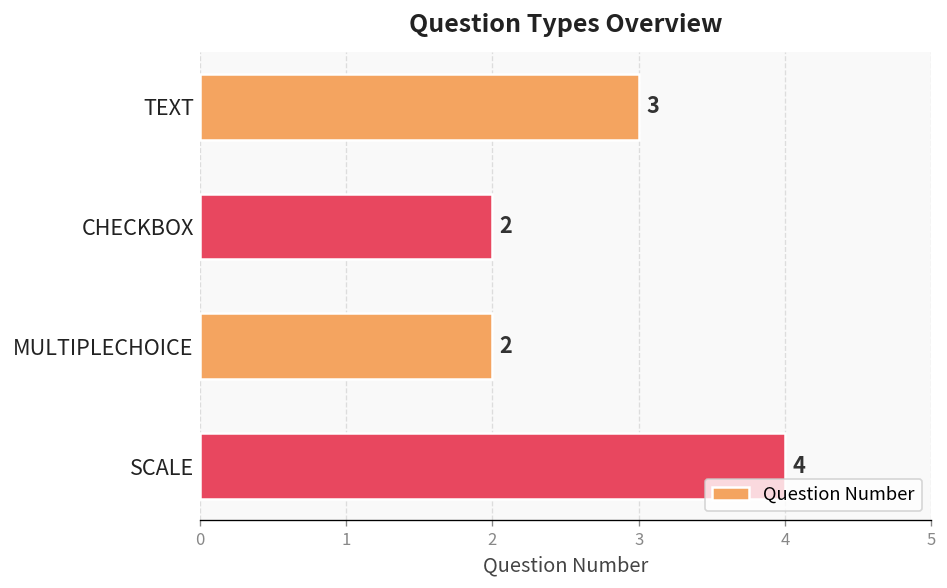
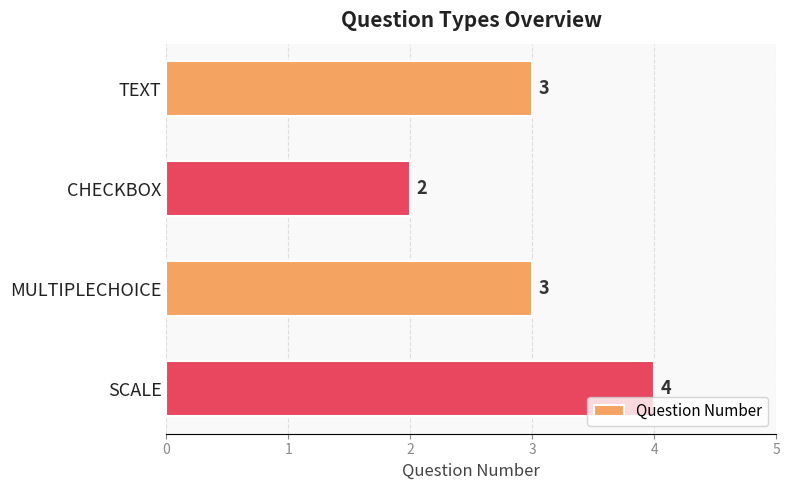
  {
    "TEXT": 3,
    "CHECKBOX": 2,
-   "MULTIPLECHOICE": 2
+   "MULTIPLECHOICE": 3
  }
